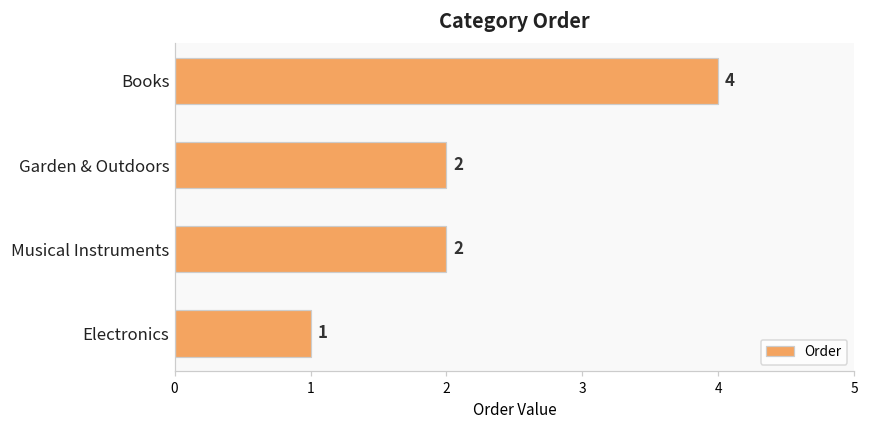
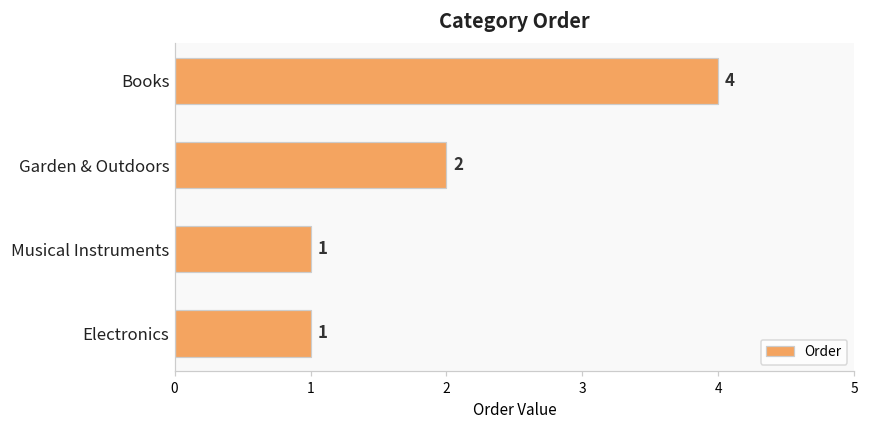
  {
    "Books": 4,
    "Garden & Outdoors": 2,
-   "Musical Instruments": 2,
+   "Musical Instruments": 1,
    "Electronics": 1
  }
